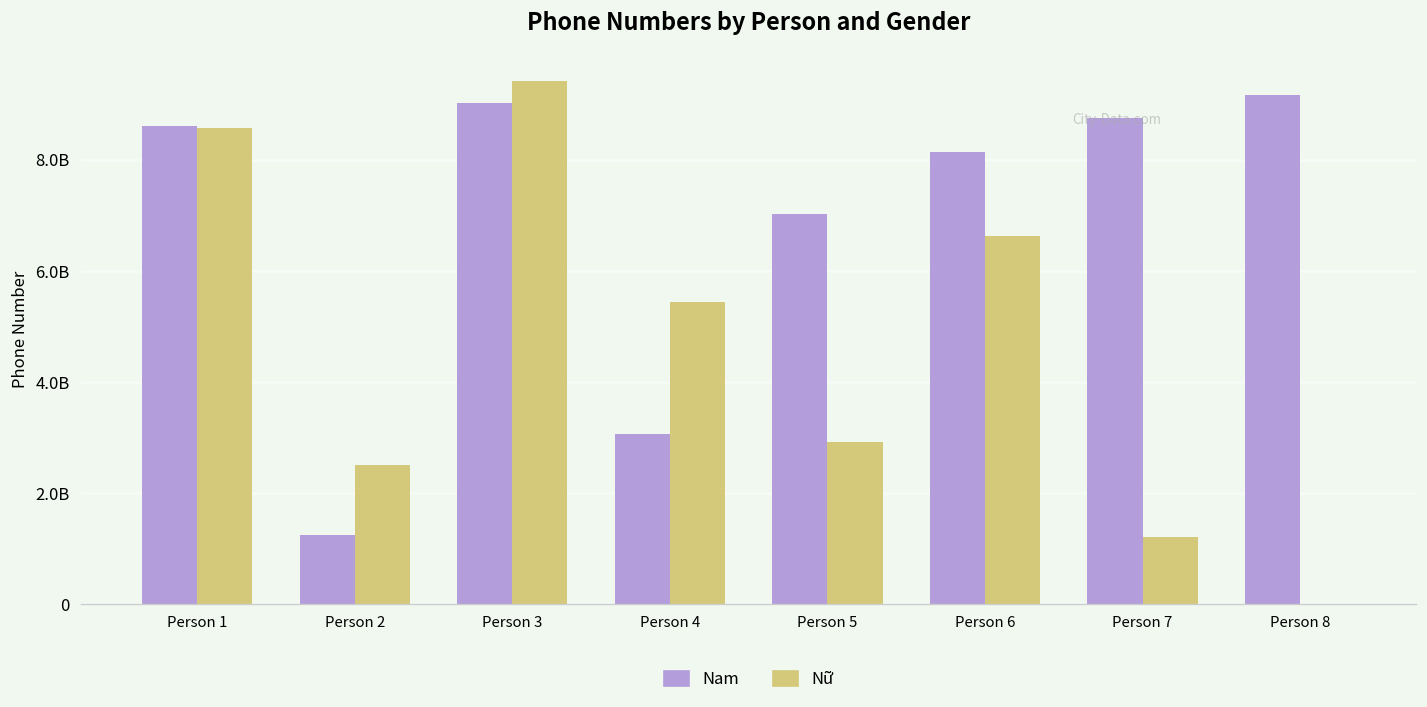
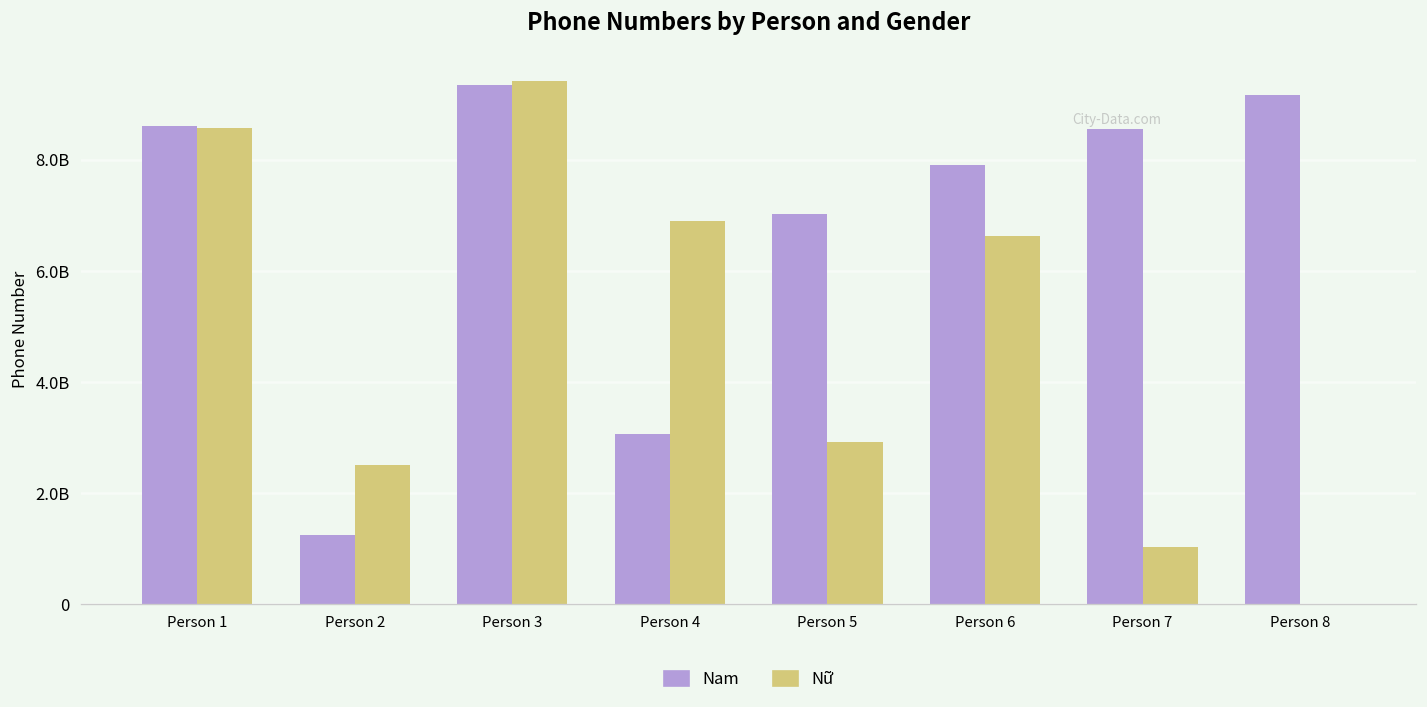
  {
    "Nam": {
      "Person 1": 8600000000,
      "Person 2": 1200000000,
-     "Person 3": 9000000000,
+     "Person 3": 9400000000,
      "Person 4": 3100000000,
      "Person 5": 7000000000,
-     "Person 6": 8100000000,
-     "Person 7": 8800000000,
+     "Person 6": 7900000000,
+     "Person 7": 8600000000,
      "Person 8": 9200000000
    },
    "Nữ": {
      "Person 1": 8600000000,
      "Person 2": 2500000000,
      "Person 3": 9400000000,
-     "Person 4": 5400000000,
+     "Person 4": 6900000000,
      "Person 5": 2900000000,
      "Person 6": 6600000000,
-     "Person 7": 1200000000,
+     "Person 7": 1000000000,
      "Person 8": 0
    }
  }
